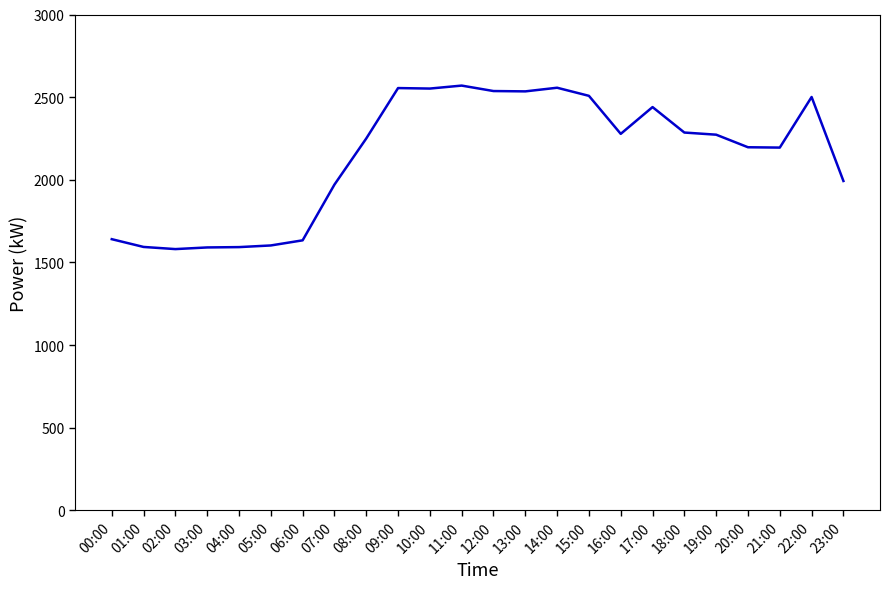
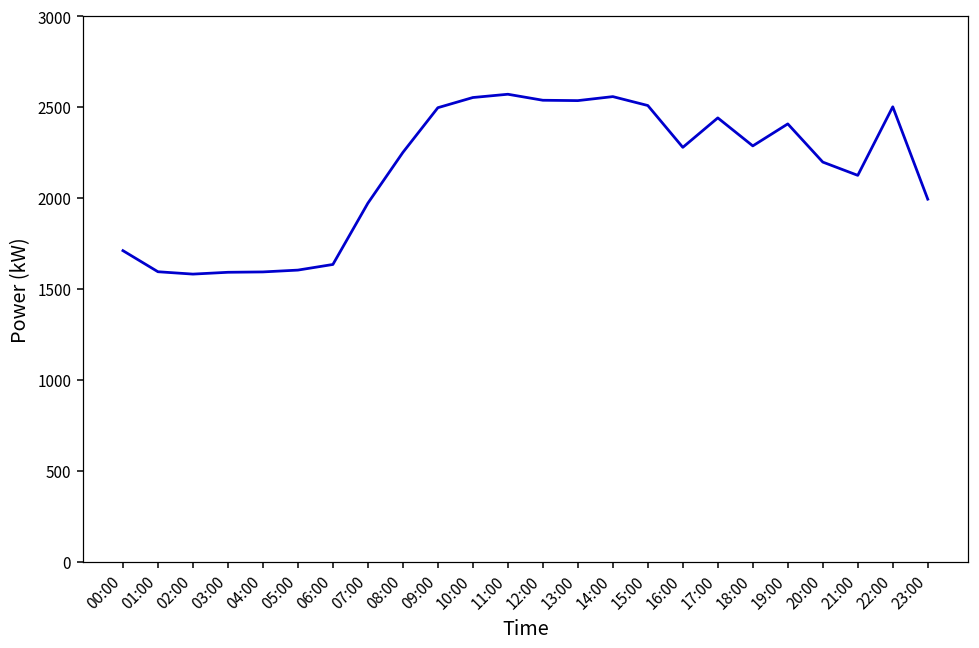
  {
-   "00:00": 1640,
+   "00:00": 1710,
    "01:00": 1590,
    "02:00": 1580,
    "03:00": 1590,
    "04:00": 1590,
    "05:00": 1600,
    "06:00": 1630,
    "07:00": 1970,
    "08:00": 2250,
-   "09:00": 2560,
+   "09:00": 2500,
    "10:00": 2550,
    "11:00": 2570,
    "12:00": 2540,
    "13:00": 2540,
    "14:00": 2560,
    "15:00": 2510,
    "16:00": 2280,
    "17:00": 2440,
    "18:00": 2290,
-   "19:00": 2270,
+   "19:00": 2410,
    "20:00": 2200,
-   "21:00": 2200,
+   "21:00": 2120,
    "22:00": 2500,
    "23:00": 1990
  }
